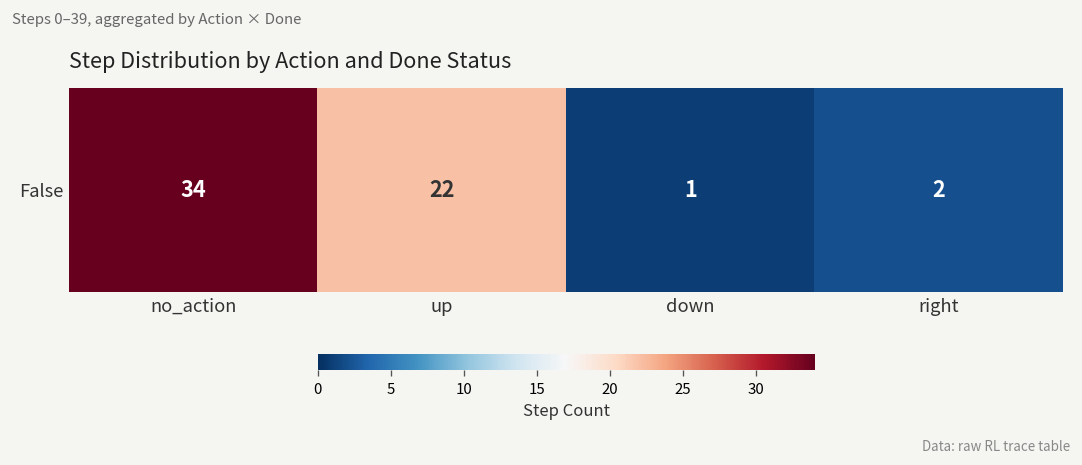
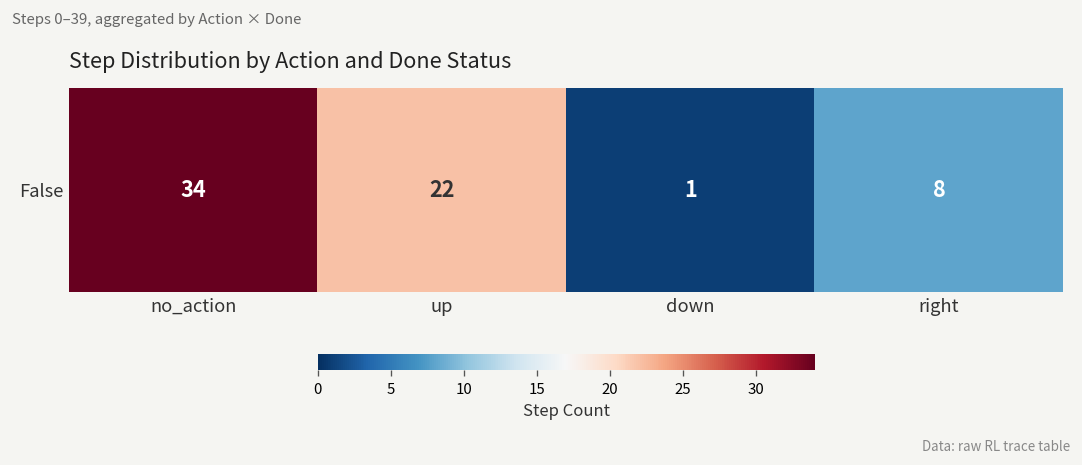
  {
    "False": {
      "no_action": 34,
      "up": 22,
      "down": 1,
-     "right": 2
+     "right": 8
    }
  }
